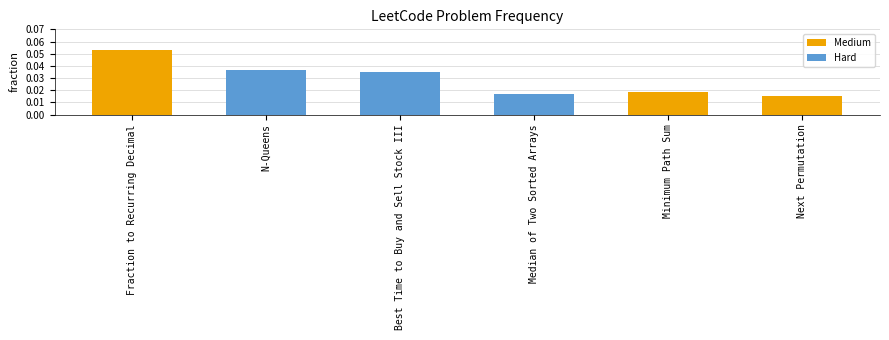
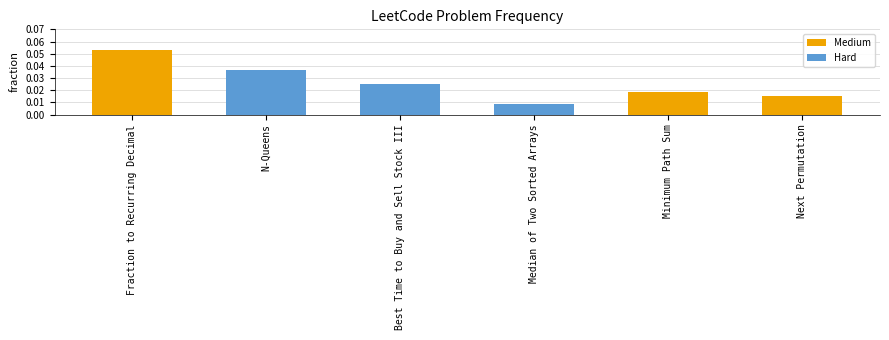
  {
    "Fraction to Recurring Decimal": 0.053,
    "N-Queens": 0.037,
-   "Best Time to Buy and Sell Stock III": 0.035,
-   "Median of Two Sorted Arrays": 0.017,
+   "Best Time to Buy and Sell Stock III": 0.025,
+   "Median of Two Sorted Arrays": 0.009,
    "Minimum Path Sum": 0.018,
    "Next Permutation": 0.016
  }
